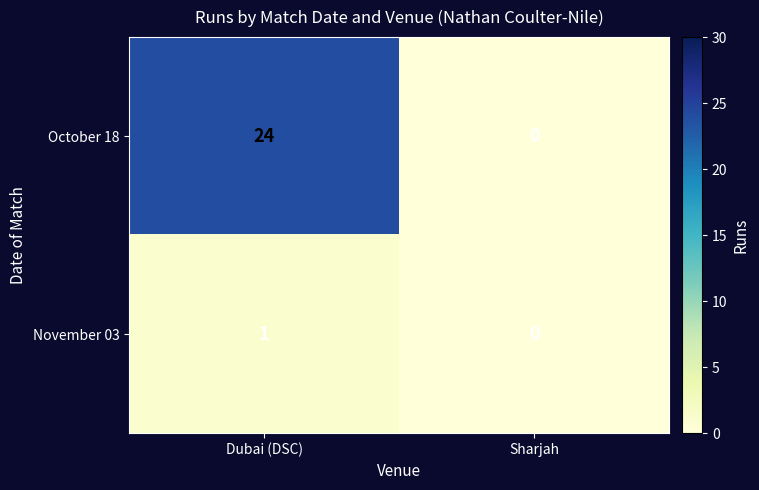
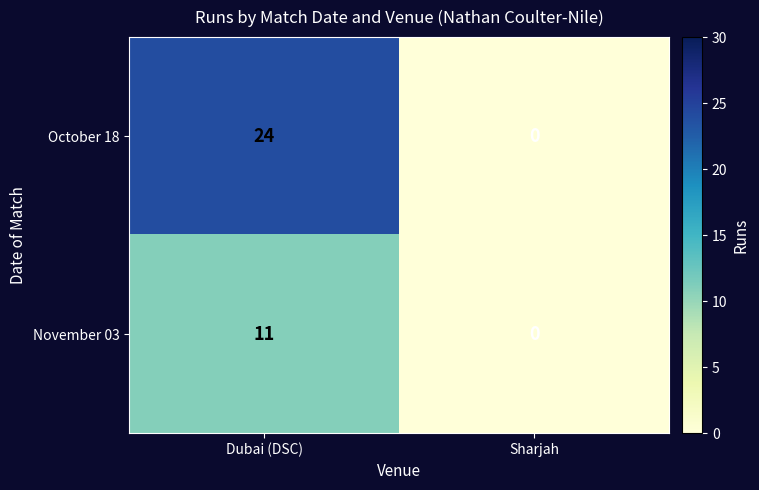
  {
    "October 18": {
      "Dubai (DSC)": 24
    },
    "November 03": {
-     "Dubai (DSC)": 1
+     "Dubai (DSC)": 11
    }
  }
